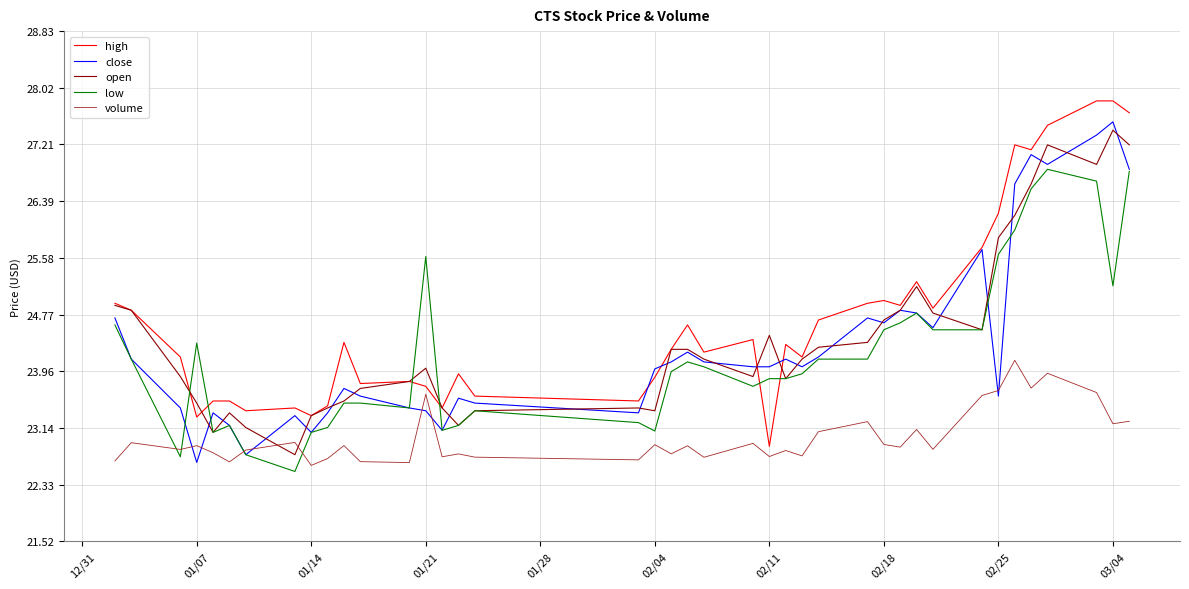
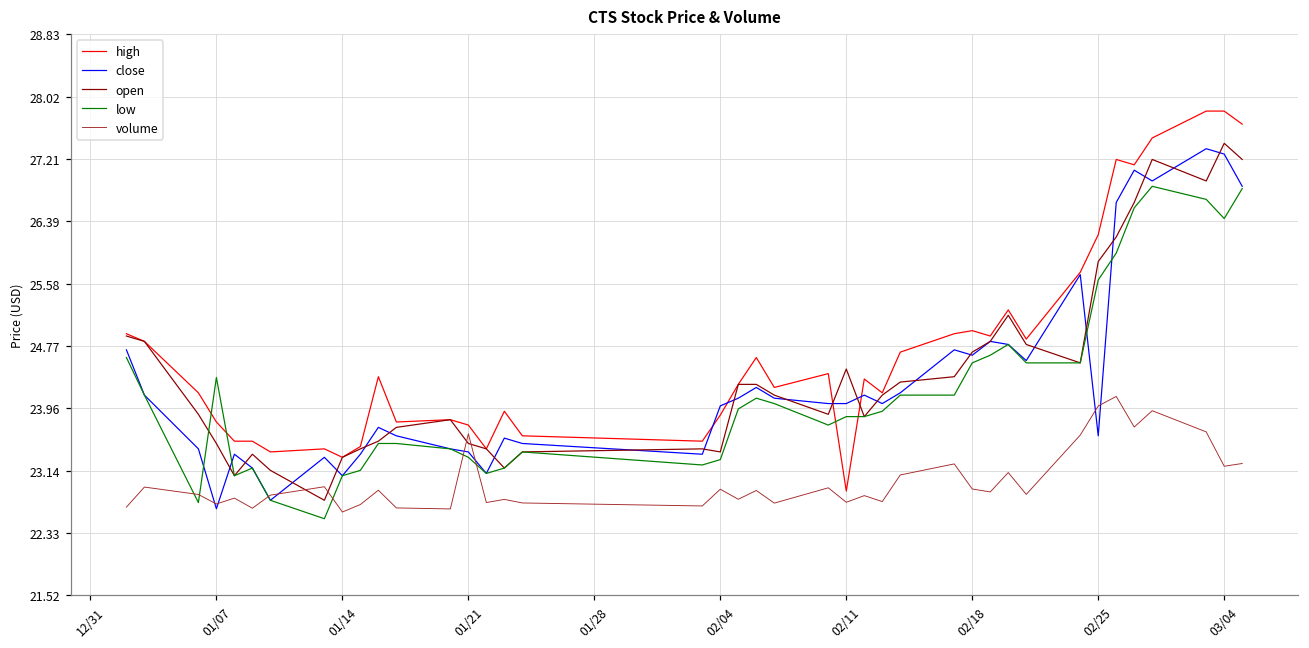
  {
    "high": {
-     "01/07": 23.3,
+     "01/07": 23.8,
      "01/21": 23.7,
      "02/04": 23.9,
      "02/11": 22.9,
      "02/18": 25.0,
      "02/25": 26.2,
      "03/04": 27.8
    },
    "close": {
      "01/07": 22.7,
      "01/21": 23.4,
      "02/04": 24.0,
      "02/11": 24.0,
      "02/18": 24.7,
      "02/25": 23.6,
-     "03/04": 27.5
+     "03/04": 27.3
    },
    "open": {
      "01/07": 23.5,
-     "01/21": 24.0,
+     "01/21": 23.5,
      "02/04": 23.4,
      "02/11": 24.5,
      "02/18": 24.7,
      "02/25": 25.9,
      "03/04": 27.4
    },
    "low": {
      "01/07": 24.4,
-     "01/21": 25.6,
-     "02/04": 23.1,
+     "01/21": 23.3,
+     "02/04": 23.3,
      "02/11": 23.9,
      "02/18": 24.6,
      "02/25": 25.6,
-     "03/04": 25.2
+     "03/04": 26.4
    },
    "volume": {
-     "01/07": 22.9,
+     "01/07": 22.7,
      "01/14": 22.6,
      "01/21": 23.6,
      "02/04": 22.9,
      "02/11": 22.7,
      "02/18": 22.9,
-     "02/25": 23.7,
+     "02/25": 24.0,
      "03/04": 23.2
    }
  }
